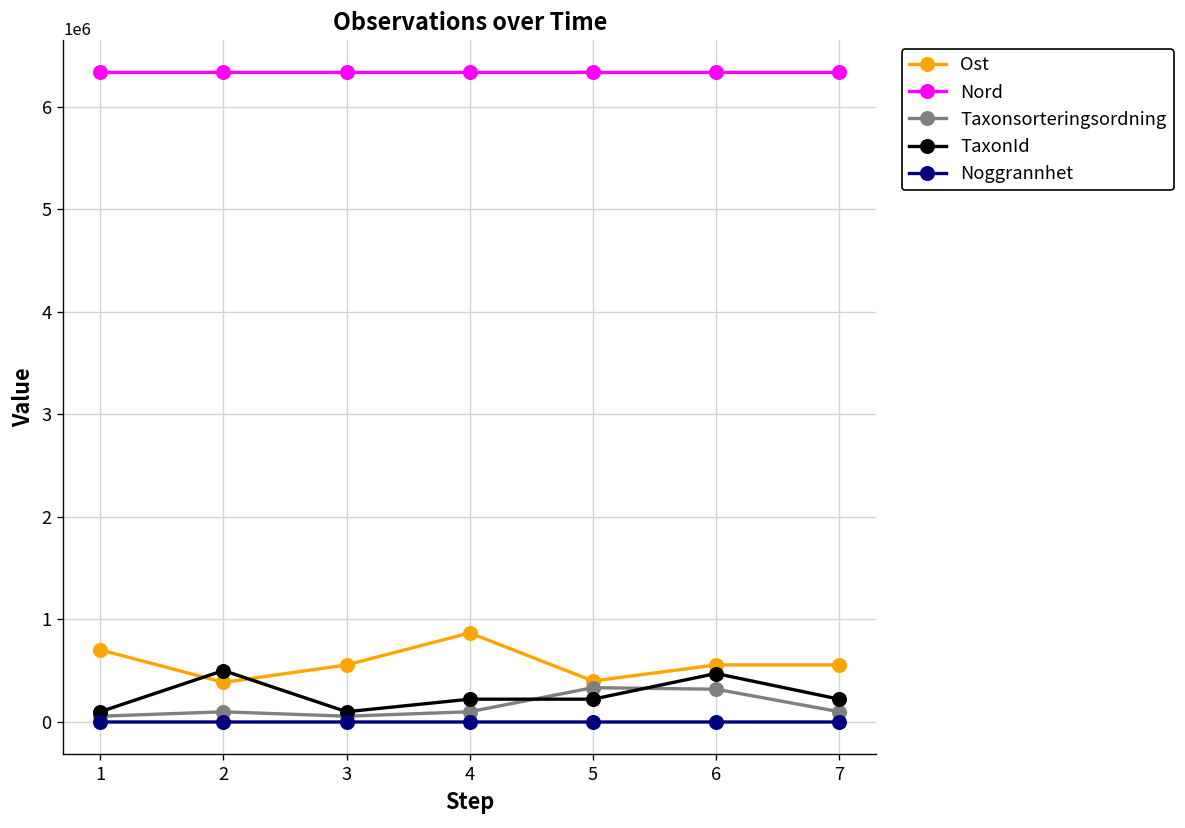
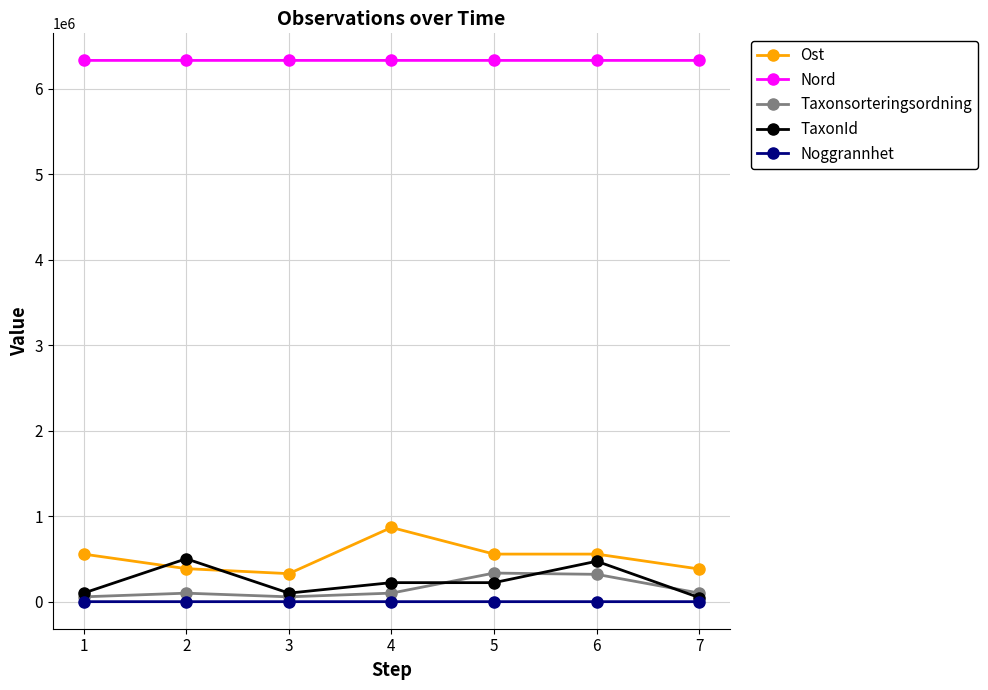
  {
    "Ost": {
-     "1": 700000,
+     "1": 600000,
      "2": 400000,
-     "3": 600000,
+     "3": 300000,
      "4": 900000,
-     "5": 400000,
+     "5": 600000,
      "6": 600000,
-     "7": 600000
+     "7": 400000
    },
    "Nord": {
      "1": 6300000,
      "2": 6300000,
      "3": 6300000,
      "4": 6300000,
      "5": 6300000,
      "6": 6300000,
      "7": 6300000
    },
    "Taxonsorteringsordning": {
      "1": 100000,
      "2": 100000,
      "3": 100000,
      "4": 100000,
      "5": 300000,
      "6": 300000,
      "7": 100000
    },
    "TaxonId": {
      "1": 100000,
      "2": 500000,
      "3": 100000,
      "4": 200000,
      "5": 200000,
      "6": 500000,
-     "7": 200000
+     "7": 0
    },
    "Noggrannhet": {
      "1": 0,
      "2": 0,
      "3": 0,
      "4": 0,
      "5": 0,
      "6": 0,
      "7": 0
    }
  }
